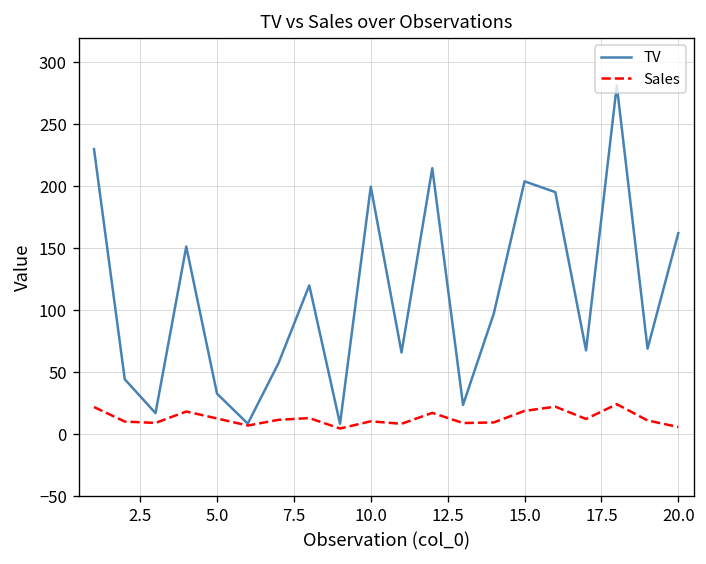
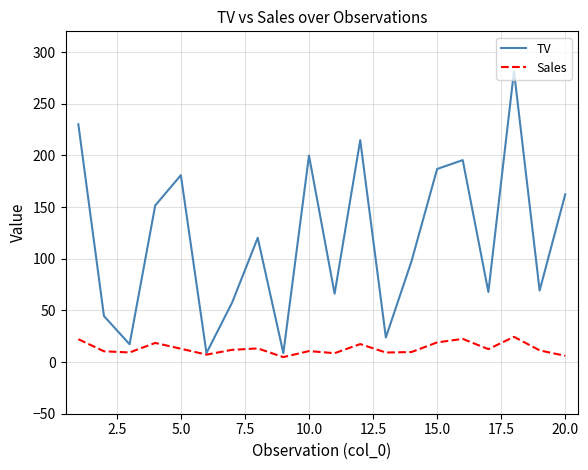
  {
    "TV": {
-     "5.0": 33,
+     "5.0": 181,
      "10.0": 200,
-     "15.0": 204,
+     "15.0": 187,
      "20.0": 162
    },
    "Sales": {
      "5.0": 13,
      "10.0": 11,
      "15.0": 19,
      "20.0": 6
    }
  }
